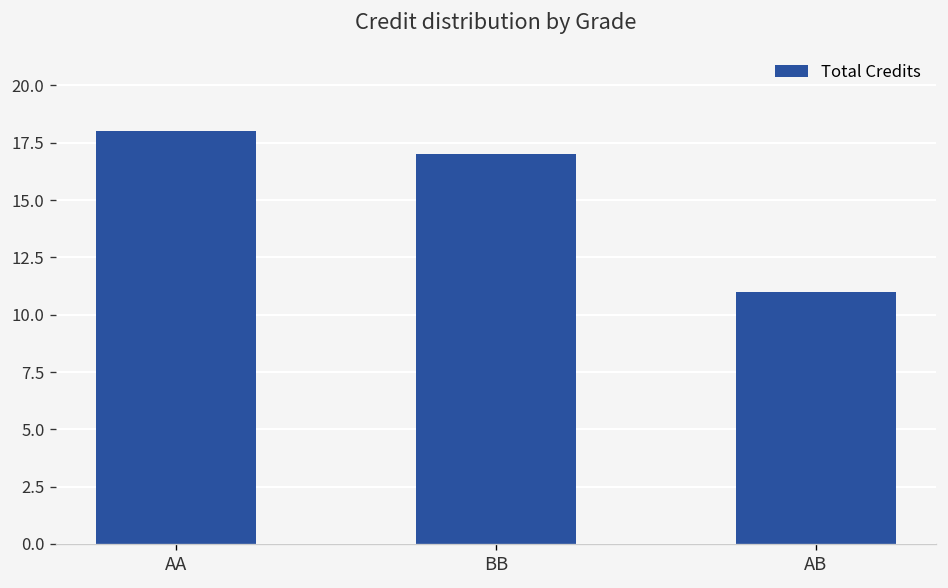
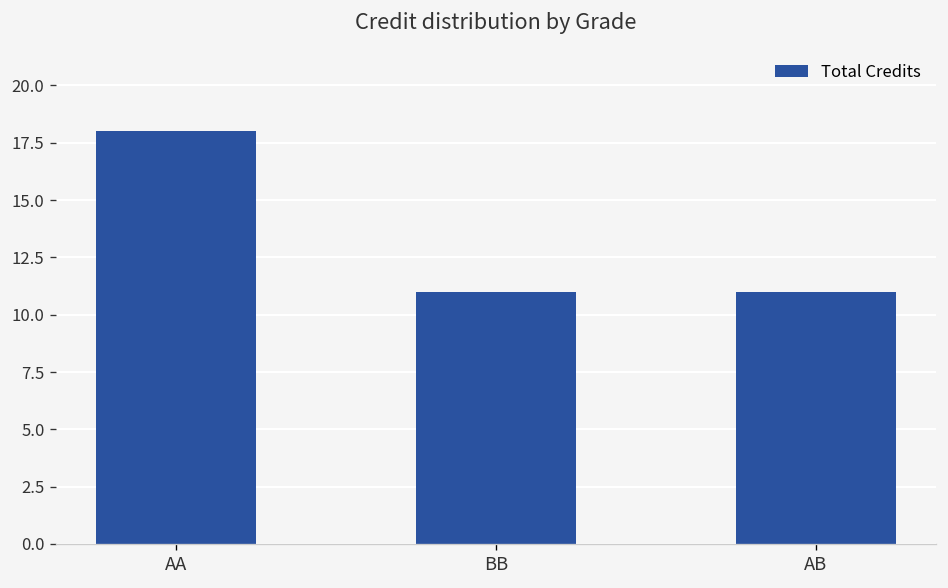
  {
    "AA": 18,
-   "BB": 17,
+   "BB": 11,
    "AB": 11
  }
